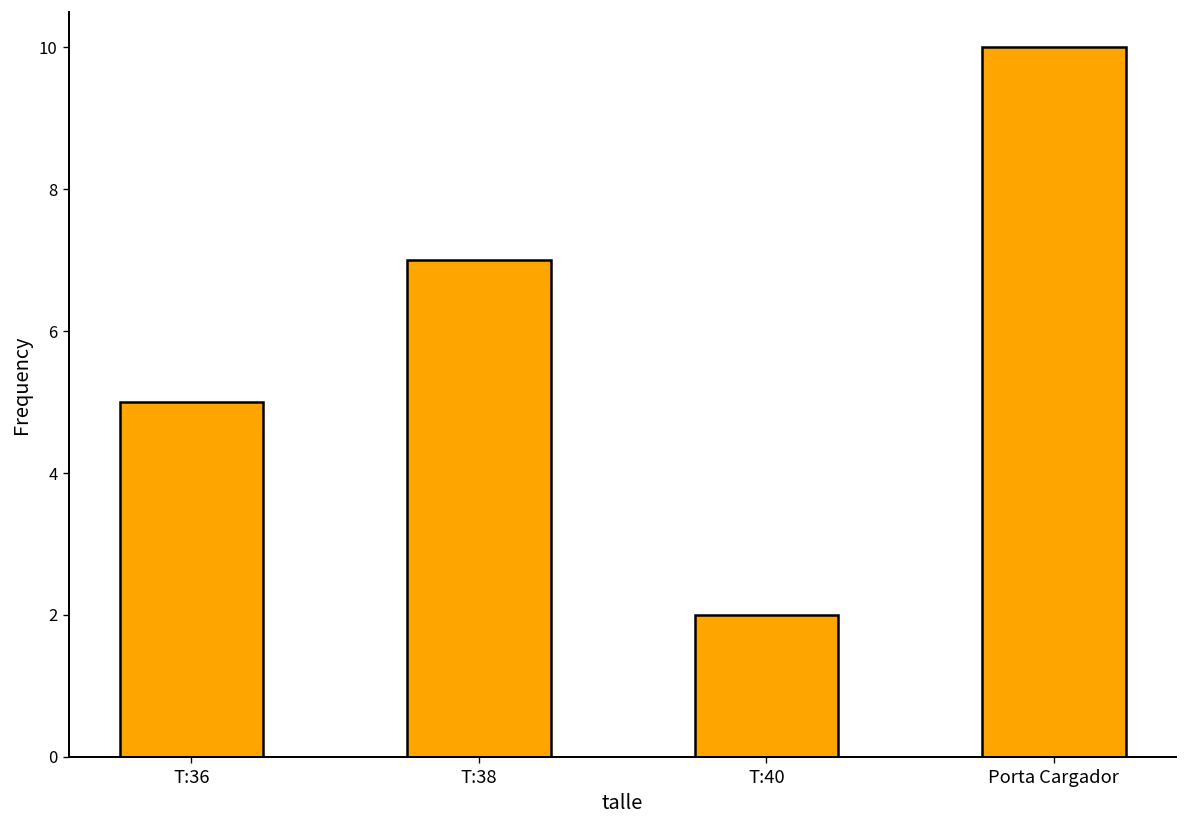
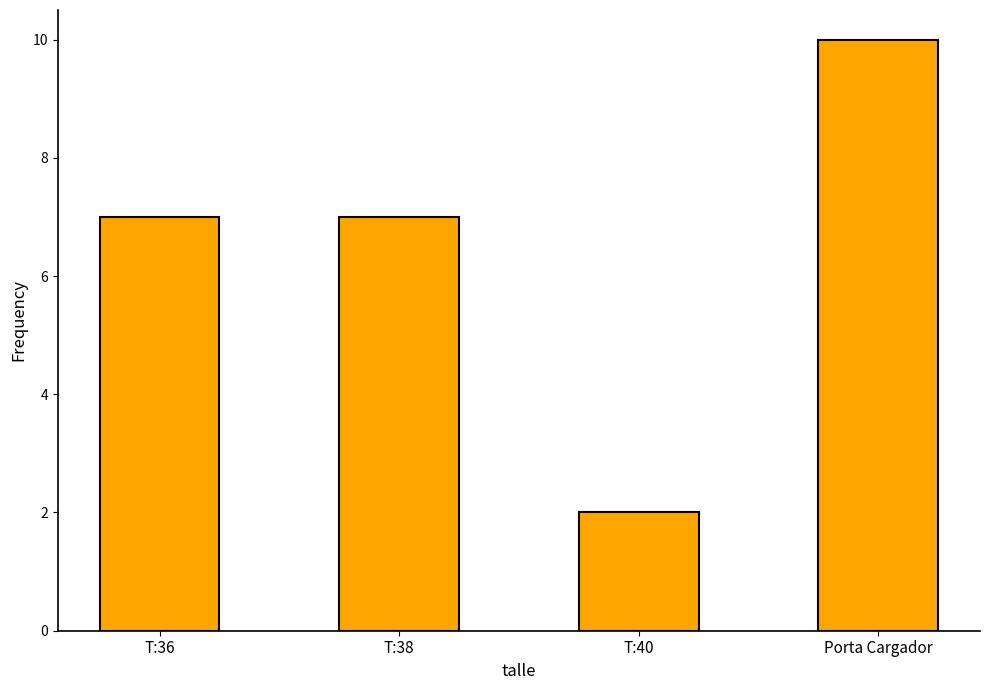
  {
-   "T:36": 5,
+   "T:36": 7,
    "T:38": 7,
    "T:40": 2,
    "Porta Cargador": 10
  }
